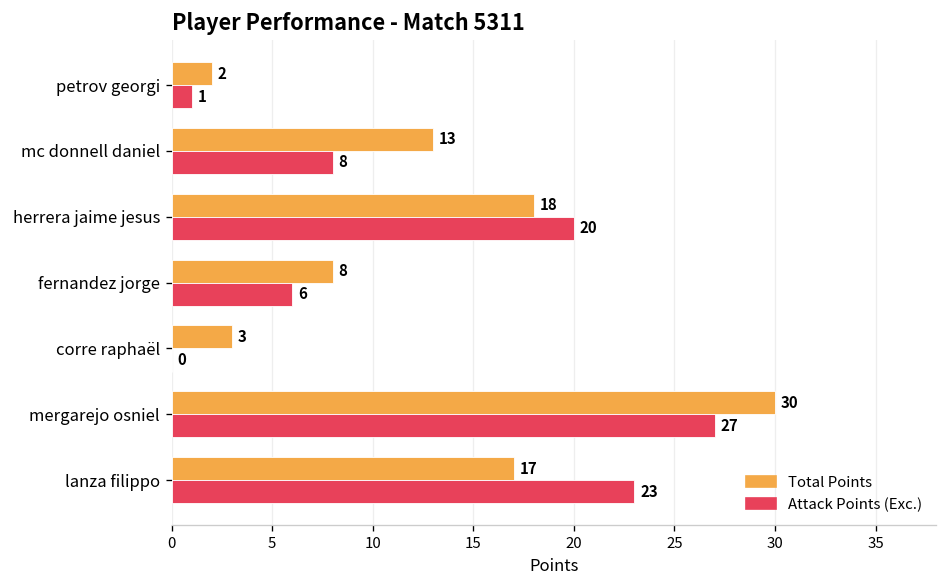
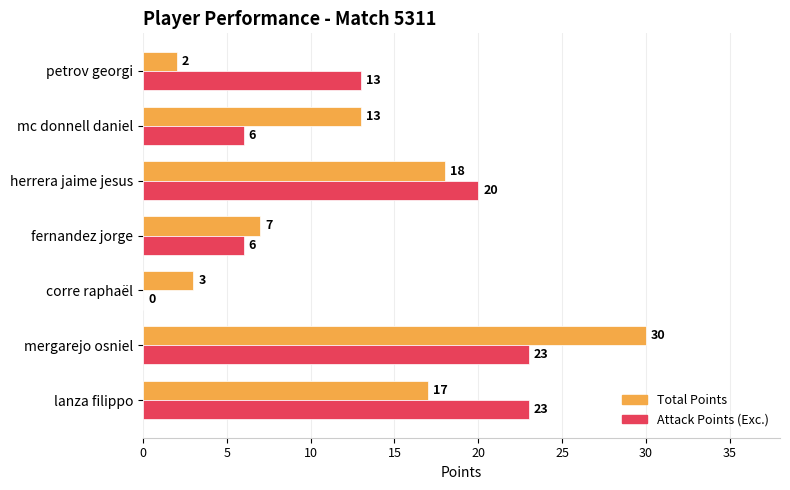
  {
    "Total Points": {
      "petrov georgi": 2,
      "mc donnell daniel": 13,
      "herrera jaime jesus": 18,
-     "fernandez jorge": 8,
+     "fernandez jorge": 7,
      "corre raphaël": 3,
      "mergarejo osniel": 30,
      "lanza filippo": 17
    },
    "Attack Points (Exc.)": {
-     "petrov georgi": 1,
-     "mc donnell daniel": 8,
+     "petrov georgi": 13,
+     "mc donnell daniel": 6,
      "herrera jaime jesus": 20,
      "fernandez jorge": 6,
      "corre raphaël": 0,
-     "mergarejo osniel": 27,
+     "mergarejo osniel": 23,
      "lanza filippo": 23
    }
  }
